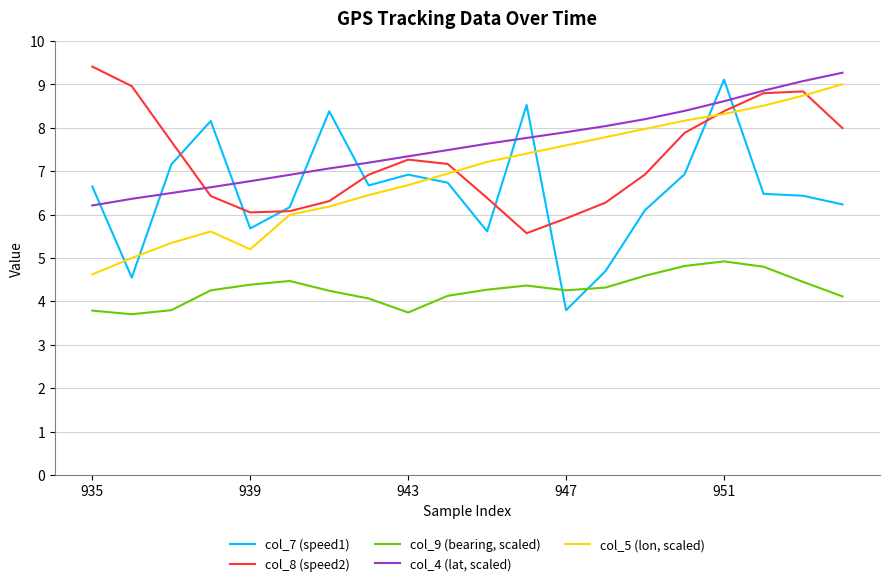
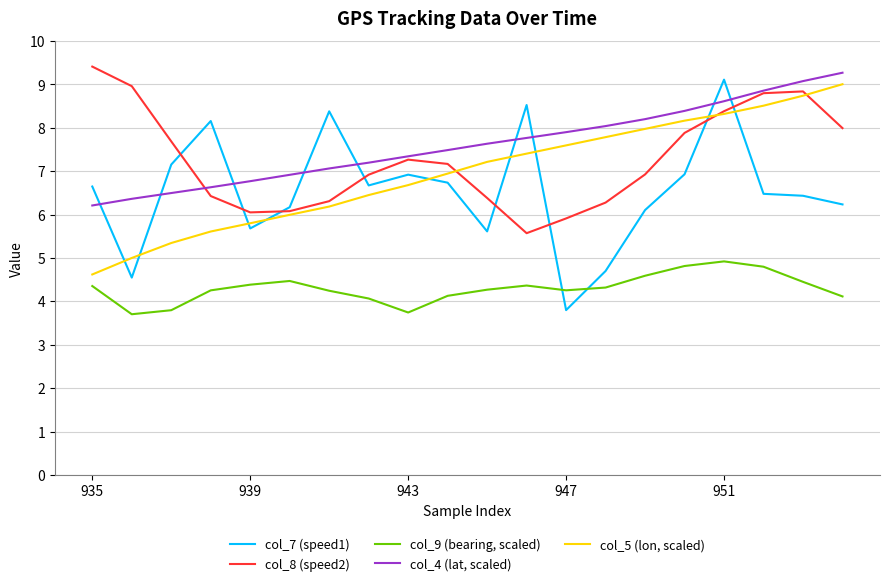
  {
    "col_7 (speed1)": {
      "935": 6.6,
      "939": 5.7,
      "943": 6.9,
      "947": 3.8,
      "951": 9.1
    },
    "col_8 (speed2)": {
      "935": 9.4,
      "939": 6.1,
      "943": 7.3,
      "947": 5.9,
      "951": 8.4
    },
    "col_9 (bearing, scaled)": {
-     "935": 3.8,
+     "935": 4.4,
      "939": 4.4,
      "943": 3.7,
      "947": 4.3,
      "951": 4.9
    },
    "col_4 (lat, scaled)": {
      "935": 6.2,
      "939": 6.8,
      "943": 7.3,
      "947": 7.9,
      "951": 8.6
    },
    "col_5 (lon, scaled)": {
      "935": 4.6,
-     "939": 5.2,
+     "939": 5.8,
      "943": 6.7,
      "947": 7.6,
      "951": 8.3
    }
  }
